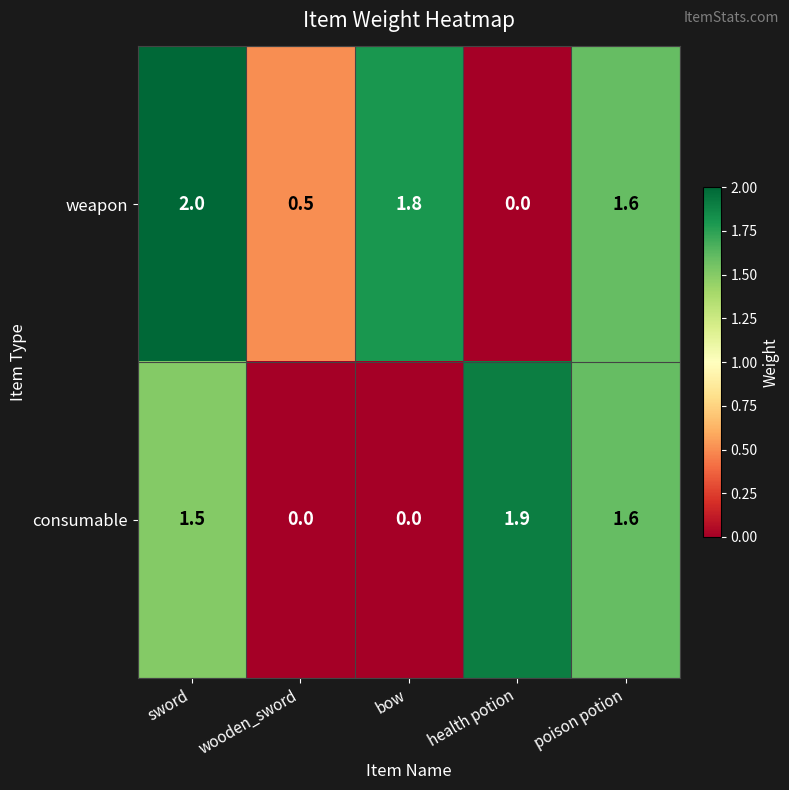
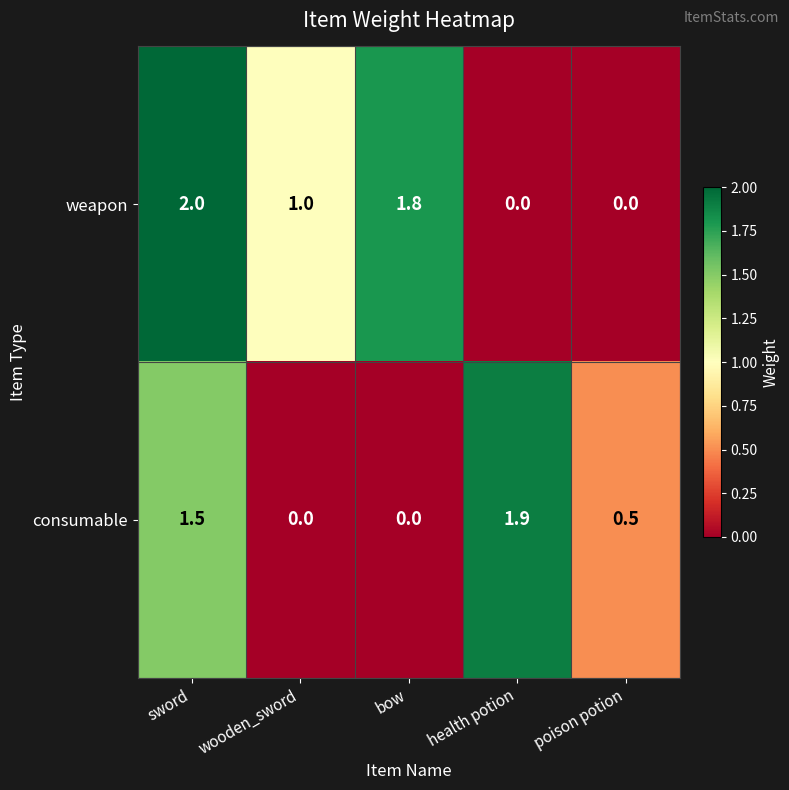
  {
    "weapon": {
      "sword": 2.0,
-     "wooden_sword": 0.5,
+     "wooden_sword": 1.0,
      "bow": 1.8,
      "health potion": 0.0,
-     "poison potion": 1.6
+     "poison potion": 0.0
    },
    "consumable": {
      "sword": 1.5,
      "wooden_sword": 0.0,
      "bow": 0.0,
      "health potion": 1.9,
-     "poison potion": 1.6
+     "poison potion": 0.5
    }
  }
